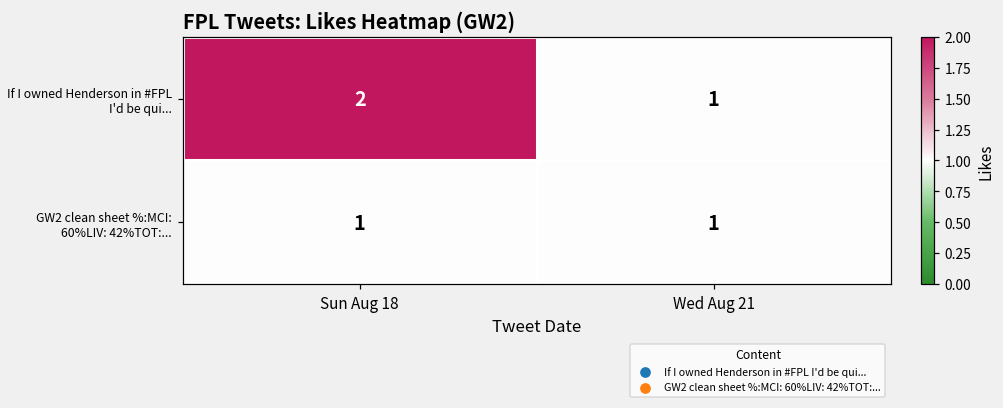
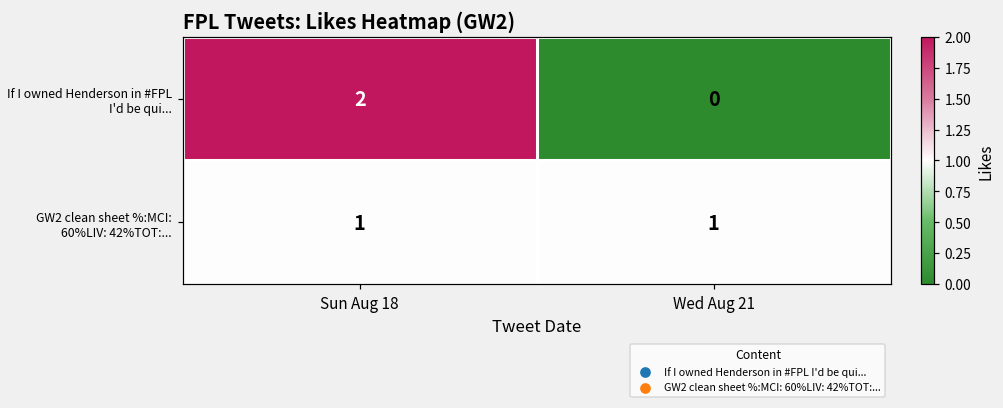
  {
    "If I owned Henderson in #FPL I'd be qui...": {
      "Sun Aug 18": 2,
-     "Wed Aug 21": 1
+     "Wed Aug 21": 0
    },
    "GW2 clean sheet %:MCI: 60%LIV: 42%TOT:...": {
      "Sun Aug 18": 1,
      "Wed Aug 21": 1
    }
  }
